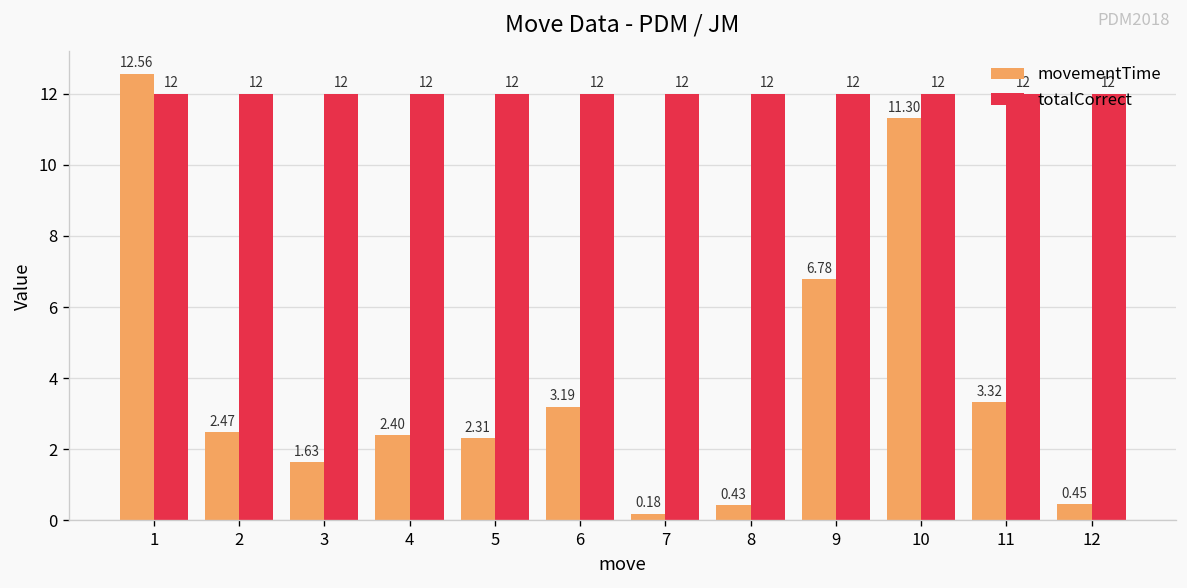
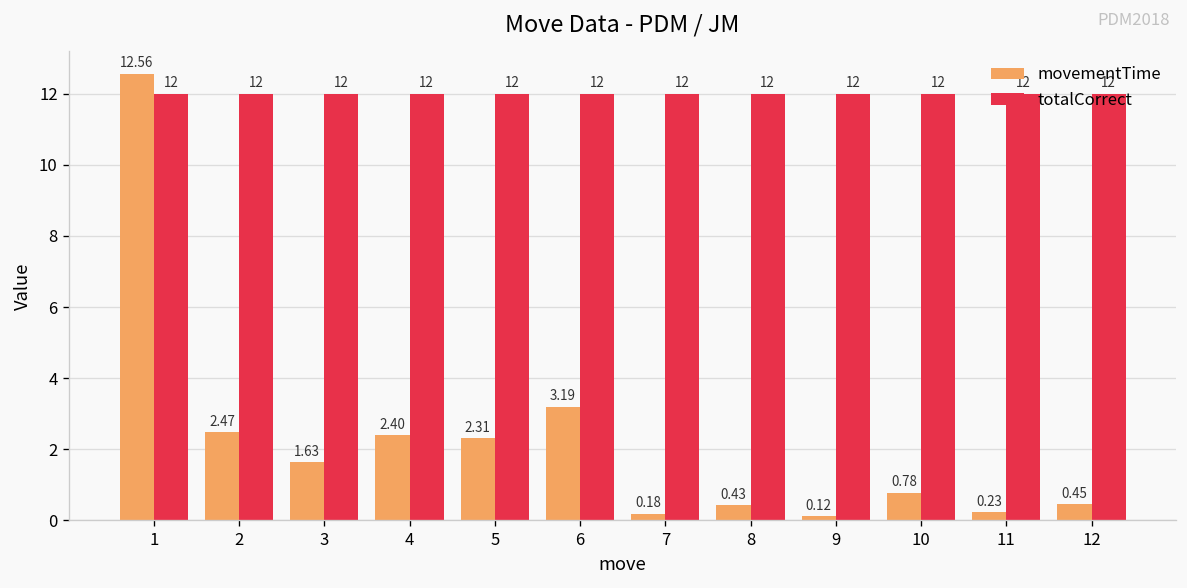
  {
    "movementTime": {
      "1": 12.56,
      "2": 2.47,
      "3": 1.63,
      "4": 2.40,
      "5": 2.31,
      "6": 3.19,
      "7": 0.18,
      "8": 0.43,
-     "9": 6.78,
-     "10": 11.30,
-     "11": 3.32,
+     "9": 0.12,
+     "10": 0.78,
+     "11": 0.23,
      "12": 0.45
    },
    "totalCorrect": {
      "1": 12,
      "2": 12,
      "3": 12,
      "4": 12,
      "5": 12,
      "6": 12,
      "7": 12,
      "8": 12,
      "9": 12,
      "10": 12,
      "11": 12,
      "12": 12
    }
  }
